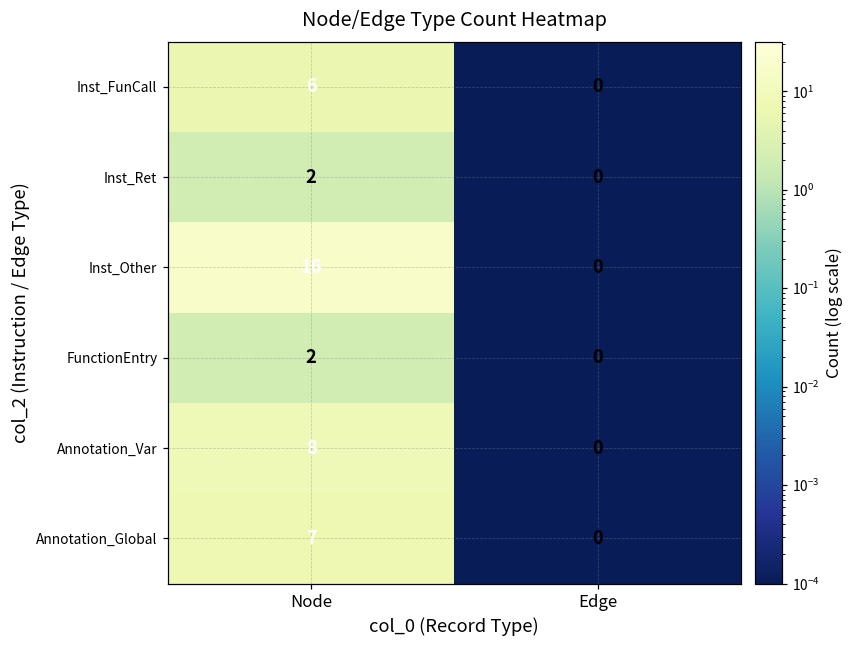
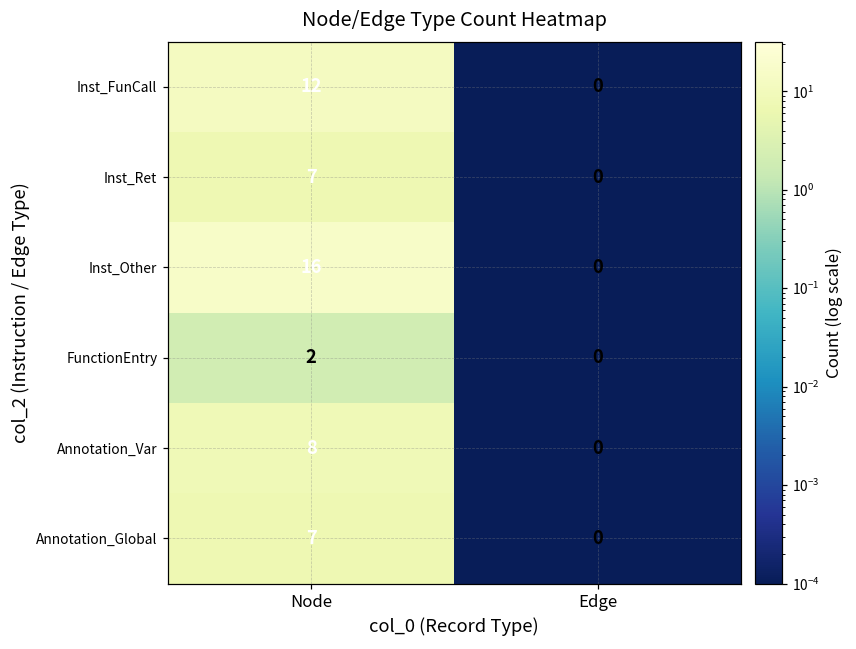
  {
    "Inst_FunCall": {
-     "Node": 6,
+     "Node": 12,
      "Edge": 0
    },
    "Inst_Ret": {
-     "Node": 2,
+     "Node": 7,
      "Edge": 0
    },
    "Inst_Other": {
      "Node": 16,
      "Edge": 0
    },
    "FunctionEntry": {
      "Node": 2,
      "Edge": 0
    },
    "Annotation_Var": {
      "Node": 8,
      "Edge": 0
    },
    "Annotation_Global": {
      "Node": 7,
      "Edge": 0
    }
  }
